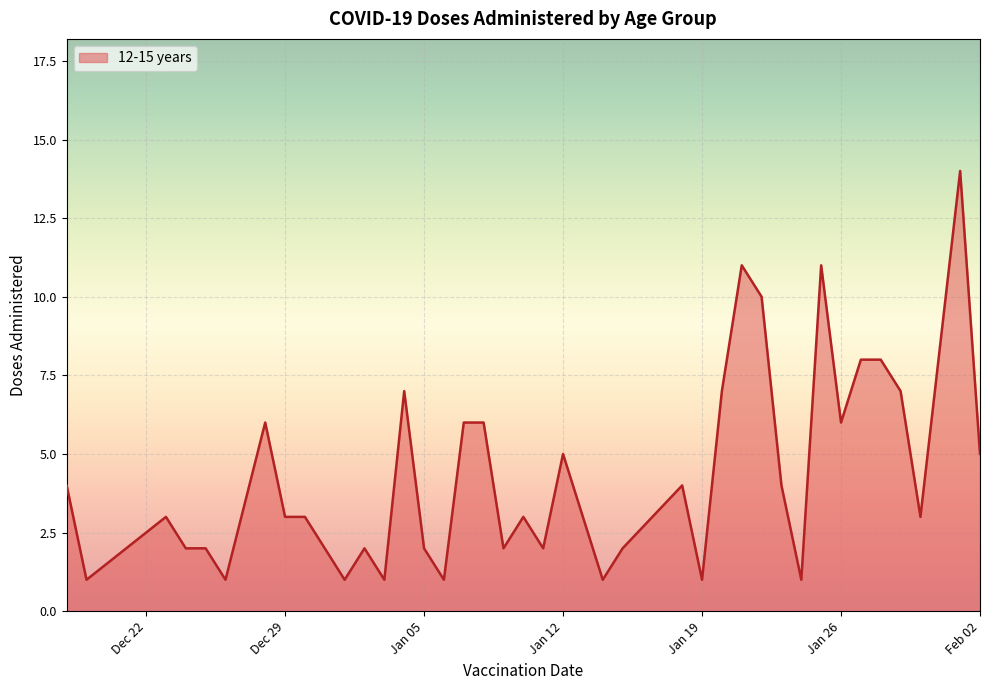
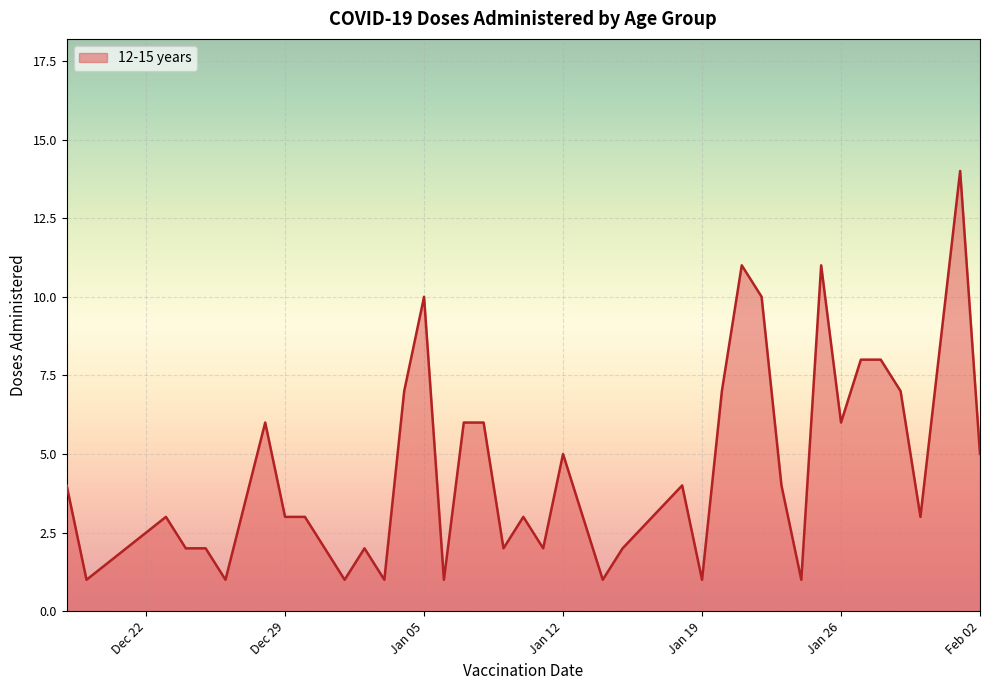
  {
    "Dec 29": 3,
-   "Jan 05": 2,
+   "Jan 05": 10,
    "Jan 12": 5,
    "Jan 19": 1,
    "Jan 26": 6,
    "Feb 02": 5
  }
